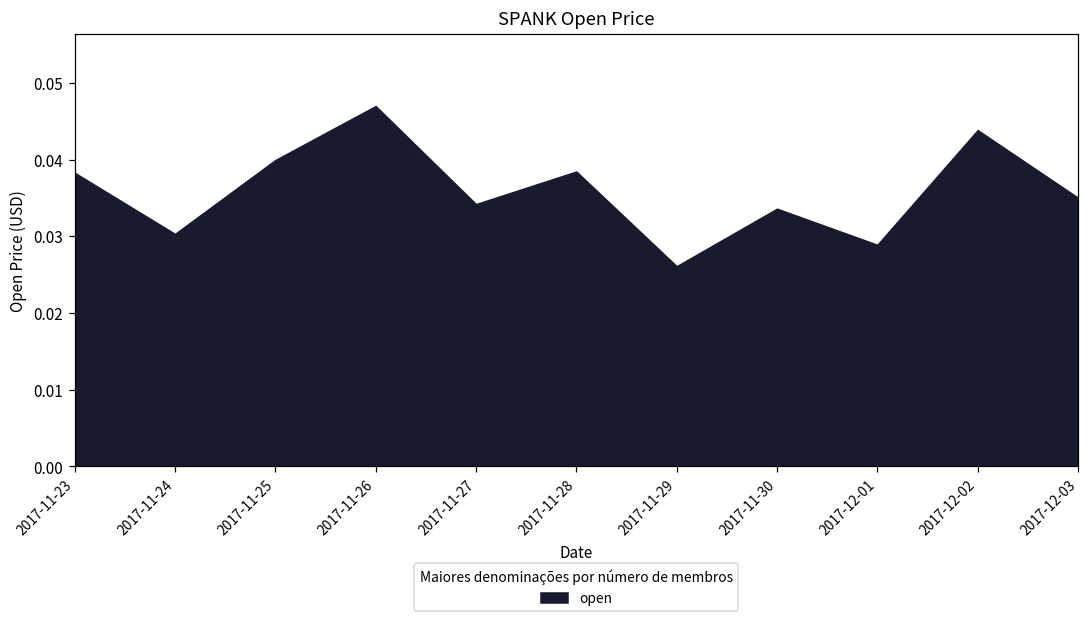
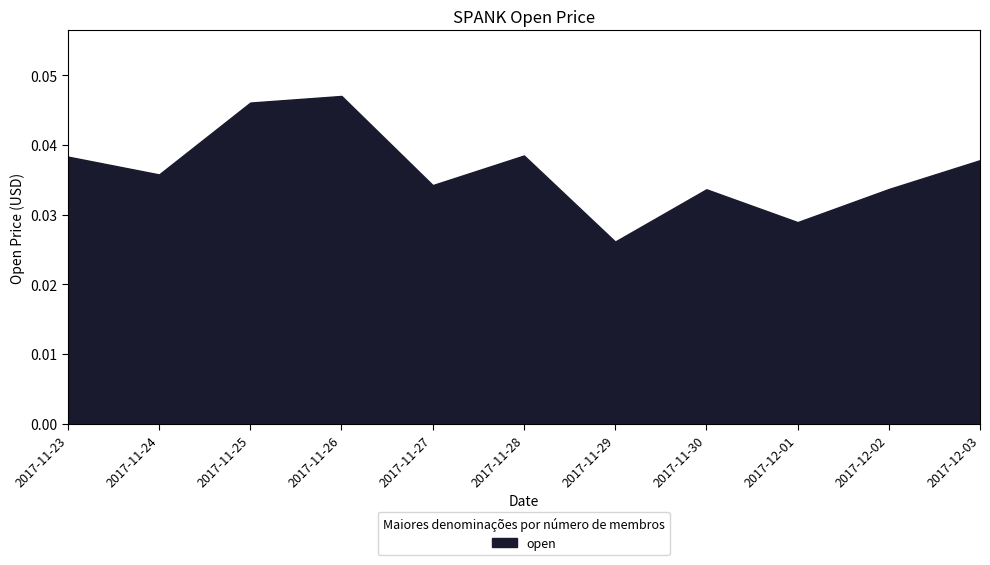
  {
    "2017-11-23": 0.038,
-   "2017-11-24": 0.030,
-   "2017-11-25": 0.040,
+   "2017-11-24": 0.036,
+   "2017-11-25": 0.046,
    "2017-11-26": 0.047,
    "2017-11-27": 0.034,
    "2017-11-28": 0.038,
    "2017-11-29": 0.026,
    "2017-11-30": 0.034,
    "2017-12-01": 0.029,
-   "2017-12-02": 0.044,
-   "2017-12-03": 0.035
+   "2017-12-02": 0.034,
+   "2017-12-03": 0.038
  }
